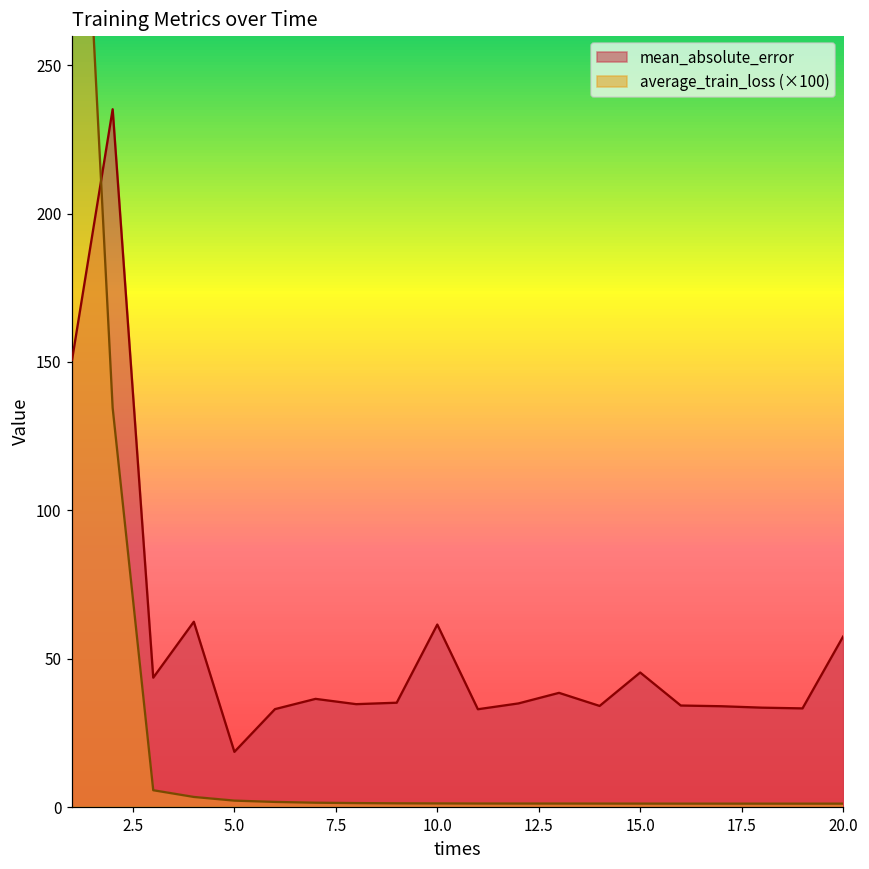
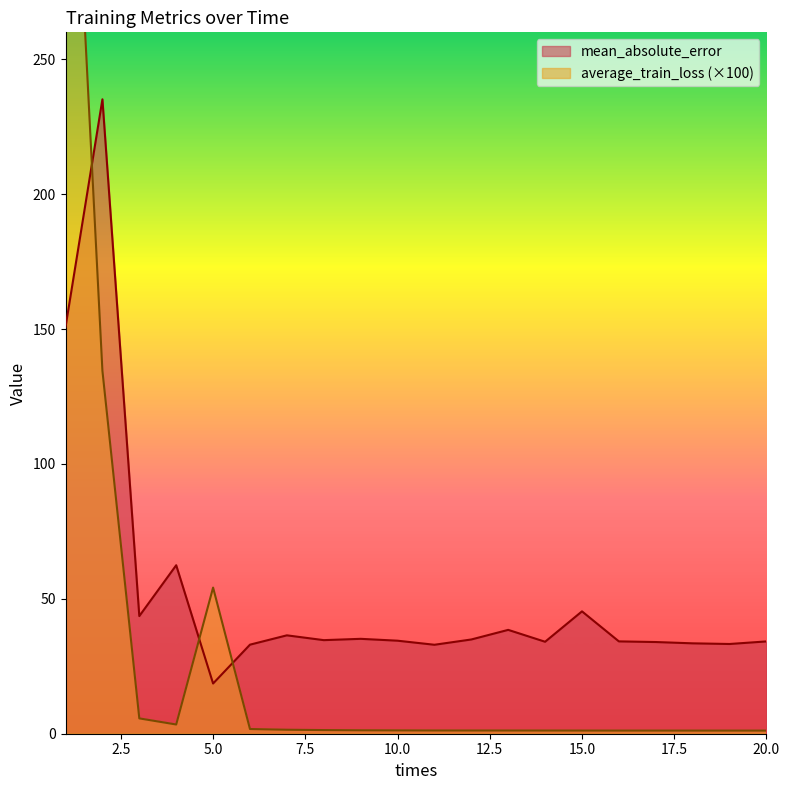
  {
    "mean_absolute_error": {
      "5.0": 19,
-     "10.0": 62,
+     "10.0": 34,
      "15.0": 45,
-     "20.0": 57
+     "20.0": 34
    },
    "average_train_loss (×100)": {
-     "5.0": 2,
+     "5.0": 54,
      "10.0": 1,
      "15.0": 1,
      "20.0": 1
    }
  }
